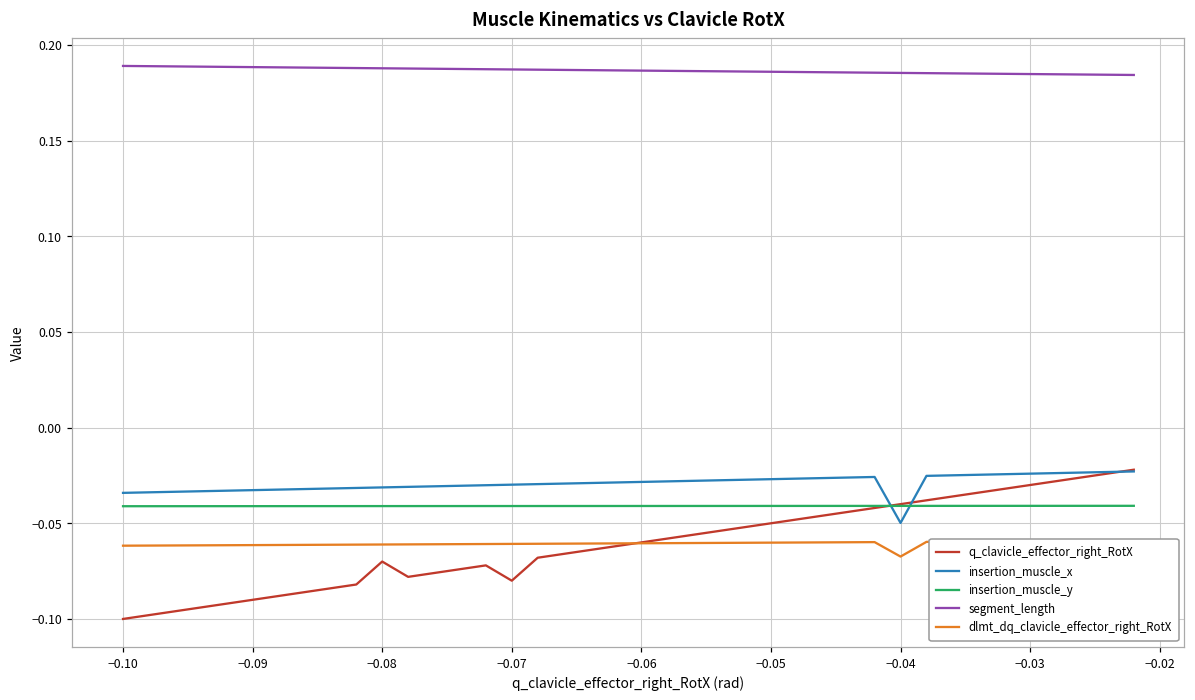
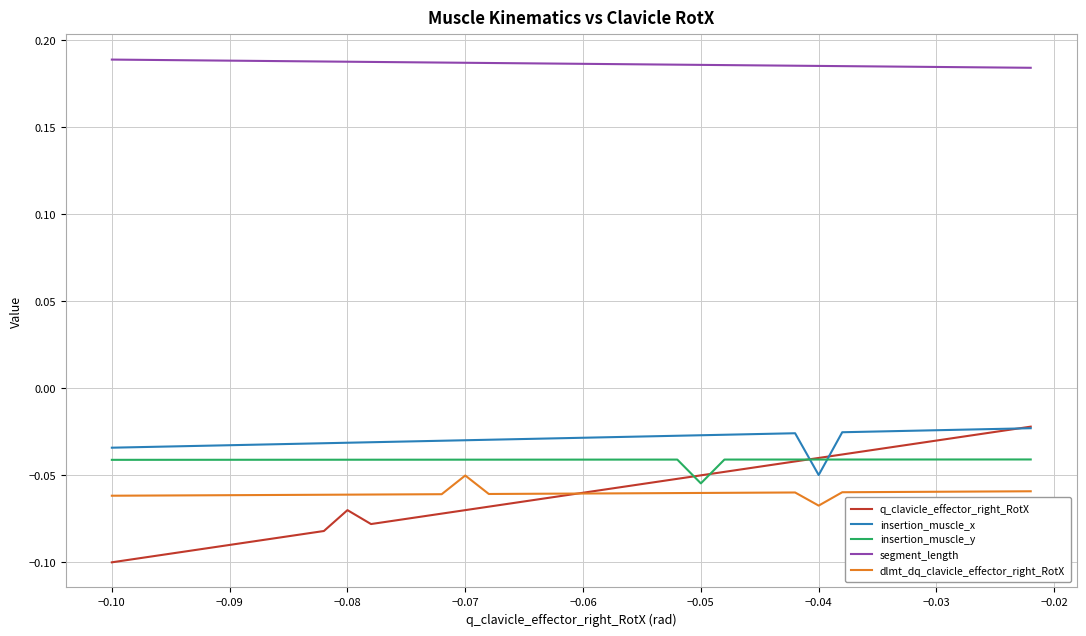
  {
    "q_clavicle_effector_right_RotX": {
      "−0.10": -0.10,
      "−0.09": -0.09,
      "−0.08": -0.07,
-     "−0.07": -0.08,
+     "−0.07": -0.07,
      "−0.05": -0.05,
      "−0.03": -0.03
    },
    "insertion_muscle_x": {
      "−0.10": -0.034,
      "−0.09": -0.033,
      "−0.08": -0.031,
      "−0.07": -0.030,
      "−0.06": -0.028,
      "−0.05": -0.027,
      "−0.04": -0.050,
      "−0.03": -0.024
    },
    "insertion_muscle_y": {
      "−0.10": -0.041,
      "−0.09": -0.041,
      "−0.08": -0.041,
      "−0.07": -0.041,
      "−0.06": -0.041,
-     "−0.05": -0.041,
+     "−0.05": -0.055,
      "−0.03": -0.041
    },
    "segment_length": {
      "−0.10": 0.189,
      "−0.09": 0.188,
      "−0.08": 0.188,
      "−0.07": 0.187,
      "−0.06": 0.187,
      "−0.05": 0.186,
      "−0.04": 0.185,
      "−0.03": 0.185
    },
    "dlmt_dq_clavicle_effector_right_RotX": {
      "−0.10": -0.062,
      "−0.09": -0.061,
      "−0.08": -0.061,
-     "−0.07": -0.061,
+     "−0.07": -0.050,
      "−0.05": -0.060,
      "−0.04": -0.067,
      "−0.03": -0.059
    }
  }
